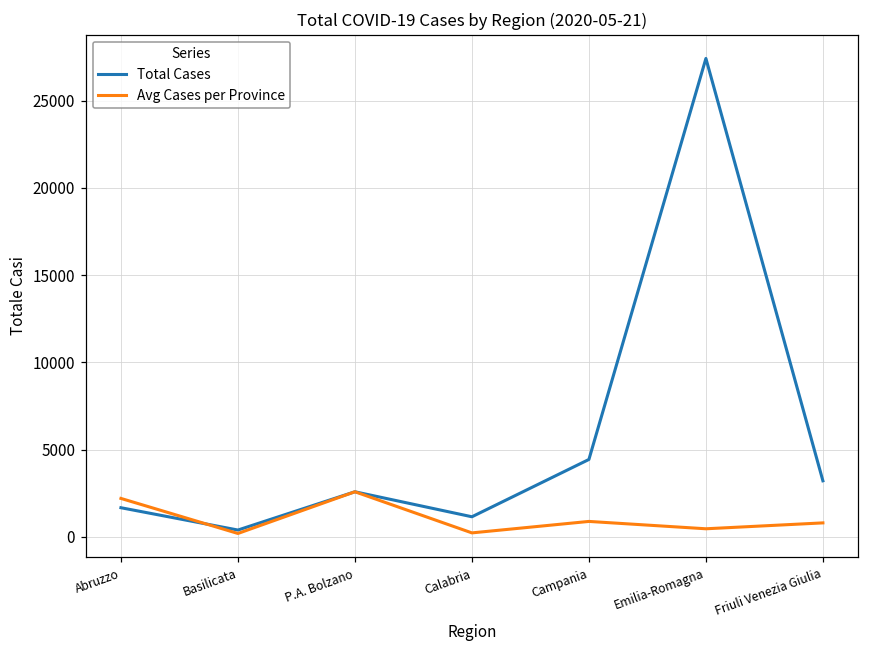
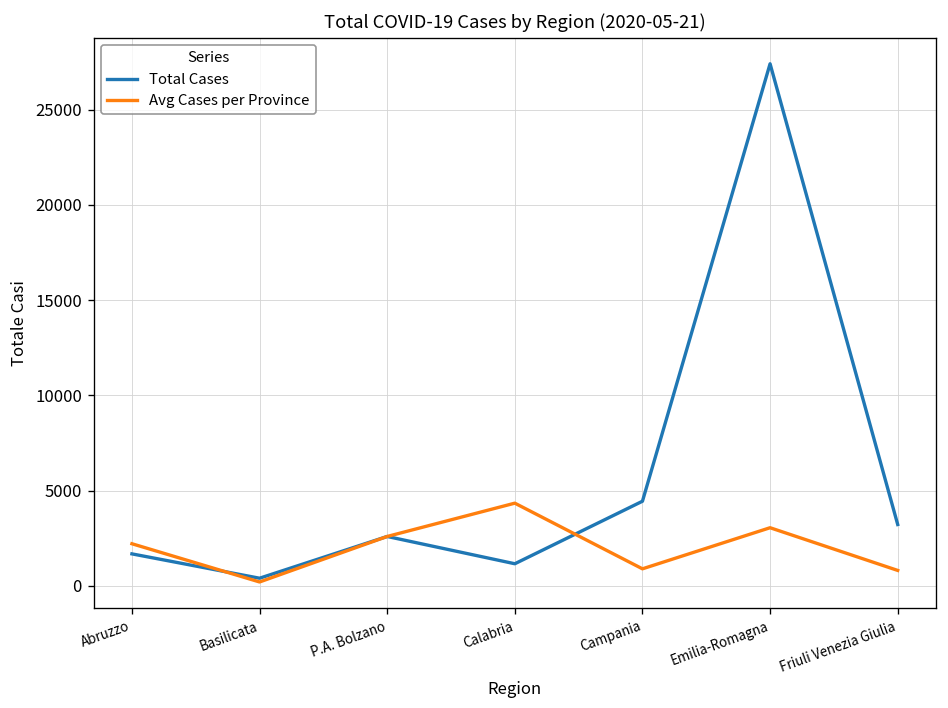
  {
    "Total Cases": {
      "Abruzzo": 1700,
      "Basilicata": 400,
      "Calabria": 1200,
      "Campania": 4400,
      "Emilia-Romagna": 27400,
      "Friuli Venezia Giulia": 3200
    },
    "Avg Cases per Province": {
      "Abruzzo": 2200,
      "Basilicata": 200,
-     "Calabria": 200,
+     "Calabria": 4300,
      "Campania": 900,
-     "Emilia-Romagna": 500,
+     "Emilia-Romagna": 3000,
      "Friuli Venezia Giulia": 800
    }
  }
